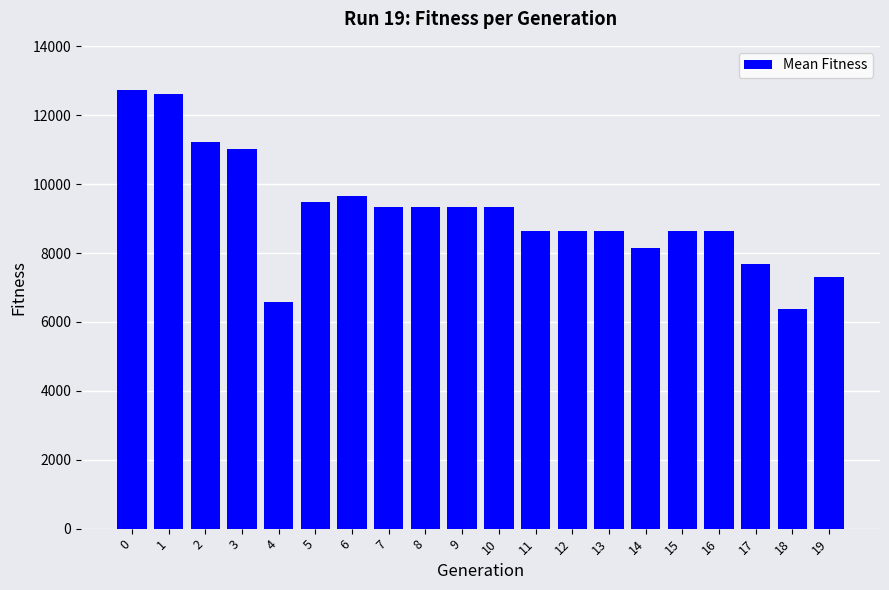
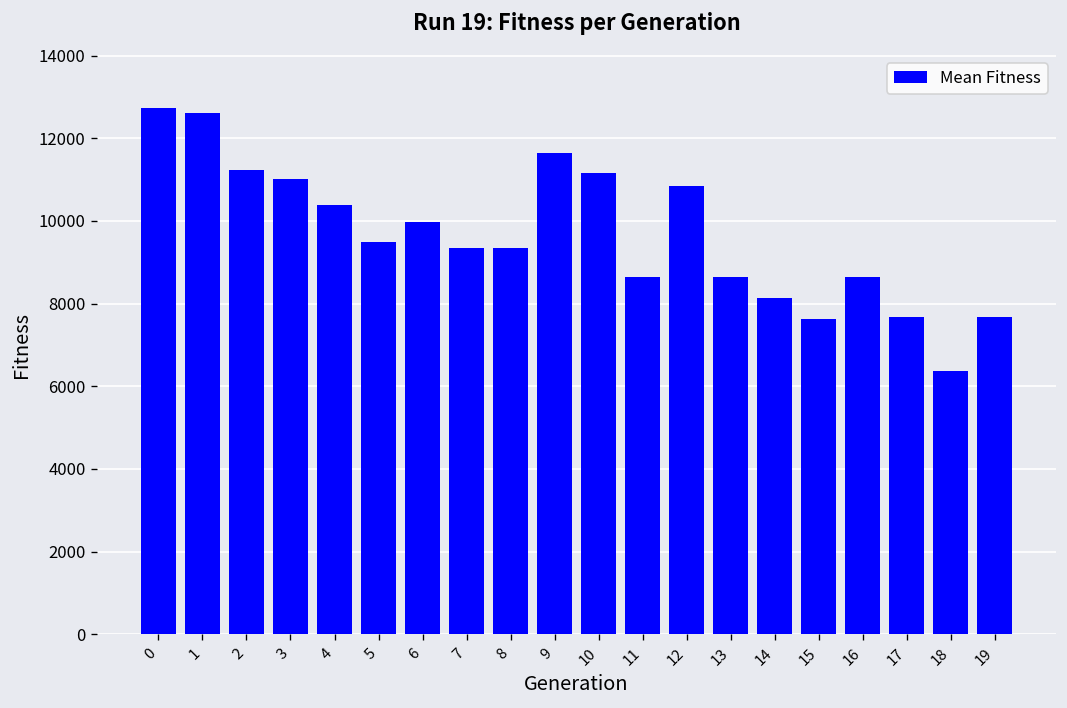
  {
    "0": 12700,
    "1": 12600,
    "2": 11200,
    "3": 11000,
-   "4": 6600,
+   "4": 10400,
    "5": 9500,
-   "6": 9600,
+   "6": 10000,
    "7": 9300,
    "8": 9300,
-   "9": 9300,
-   "10": 9300,
+   "9": 11700,
+   "10": 11200,
    "11": 8600,
-   "12": 8600,
+   "12": 10800,
    "13": 8600,
    "14": 8100,
-   "15": 8600,
+   "15": 7600,
    "16": 8600,
    "17": 7700,
    "18": 6400,
-   "19": 7300
+   "19": 7700
  }
